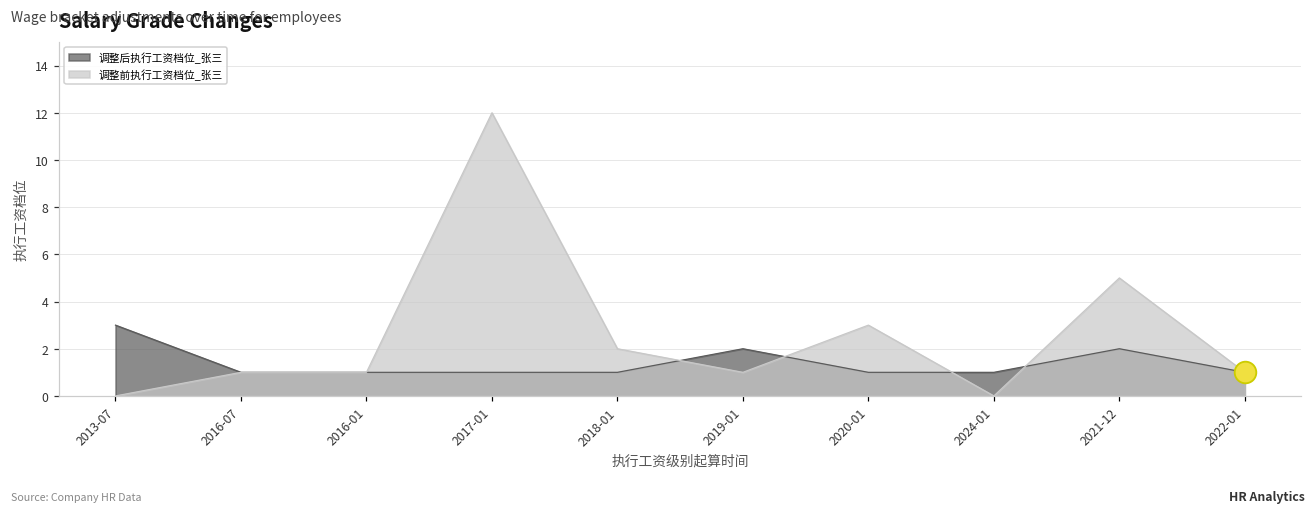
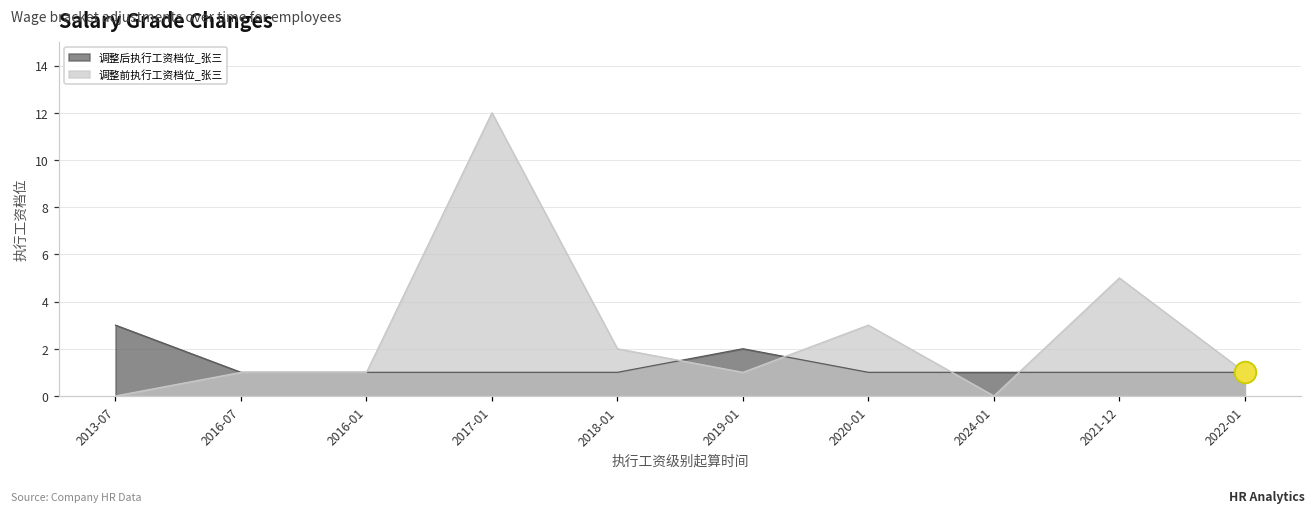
  {
    "调整后执行工资档位_张三": {
      "2013-07": 3,
      "2017-01": 1,
      "2018-01": 1,
      "2019-01": 2,
      "2020-01": 1,
      "2024-01": 1,
-     "2021-12": 2
+     "2021-12": 1
    },
    "调整前执行工资档位_张三": {
      "2013-07": 0,
      "2017-01": 12,
      "2018-01": 2,
      "2019-01": 1,
      "2020-01": 3,
      "2024-01": 0,
      "2021-12": 5
    }
  }
